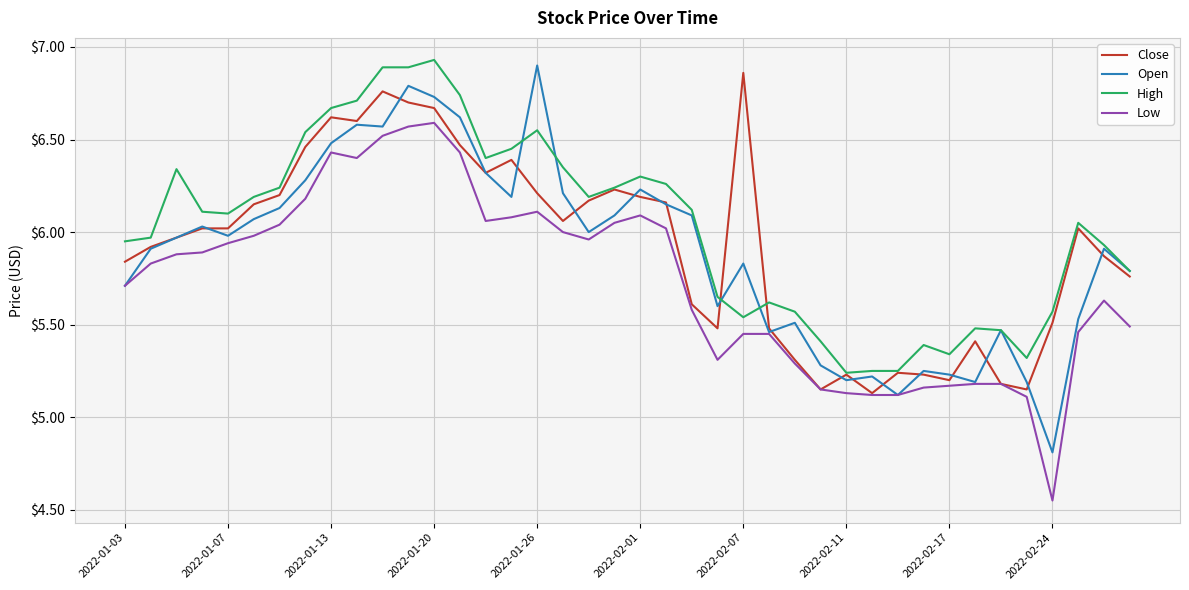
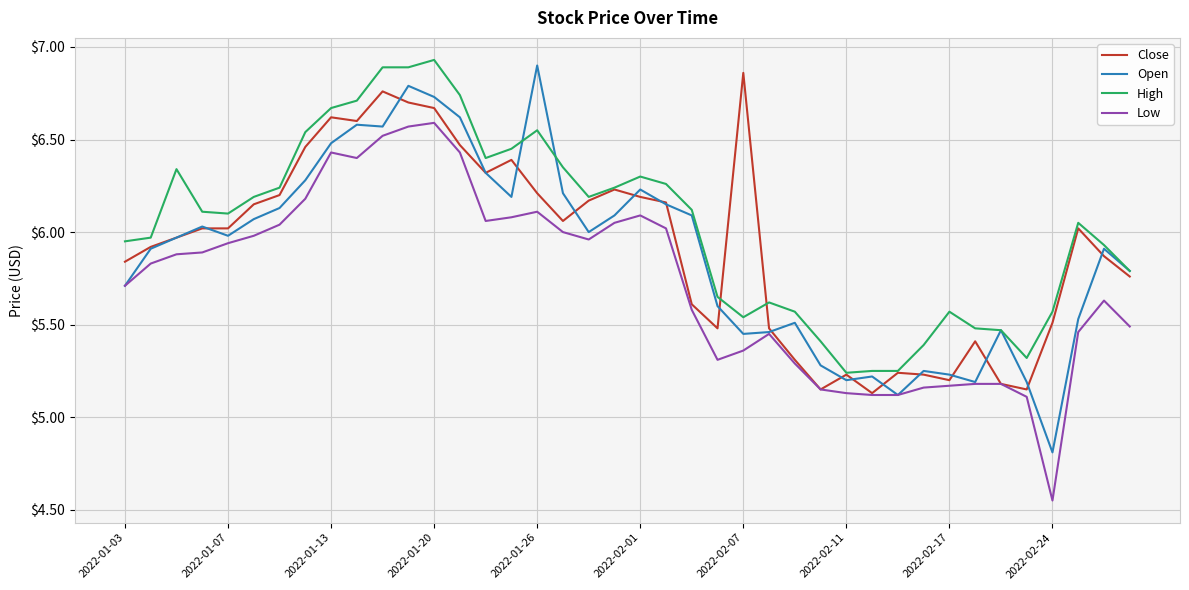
  {
    "Close": {
      "2022-01-03": "$5.84",
      "2022-01-07": "$6.02",
      "2022-01-13": "$6.62",
      "2022-01-20": "$6.67",
      "2022-01-26": "$6.21",
      "2022-02-01": "$6.19",
      "2022-02-07": "$6.86",
      "2022-02-17": "$5.20",
      "2022-02-24": "$5.51"
    },
    "Open": {
      "2022-01-07": "$5.98",
      "2022-01-13": "$6.48",
      "2022-01-20": "$6.73",
      "2022-01-26": "$6.90",
      "2022-02-01": "$6.23",
-     "2022-02-07": "$5.83",
+     "2022-02-07": "$5.45",
      "2022-02-11": "$5.20",
      "2022-02-17": "$5.23",
      "2022-02-24": "$4.81"
    },
    "High": {
      "2022-01-03": "$5.95",
      "2022-01-07": "$6.10",
      "2022-01-13": "$6.67",
      "2022-01-20": "$6.93",
      "2022-01-26": "$6.55",
      "2022-02-01": "$6.30",
      "2022-02-07": "$5.54",
-     "2022-02-17": "$5.34",
+     "2022-02-17": "$5.57",
      "2022-02-24": "$5.57"
    },
    "Low": {
      "2022-01-07": "$5.94",
      "2022-01-13": "$6.43",
      "2022-01-20": "$6.59",
      "2022-01-26": "$6.11",
      "2022-02-01": "$6.09",
-     "2022-02-07": "$5.45",
+     "2022-02-07": "$5.36",
      "2022-02-11": "$5.13",
      "2022-02-17": "$5.17",
      "2022-02-24": "$4.55"
    }
  }
